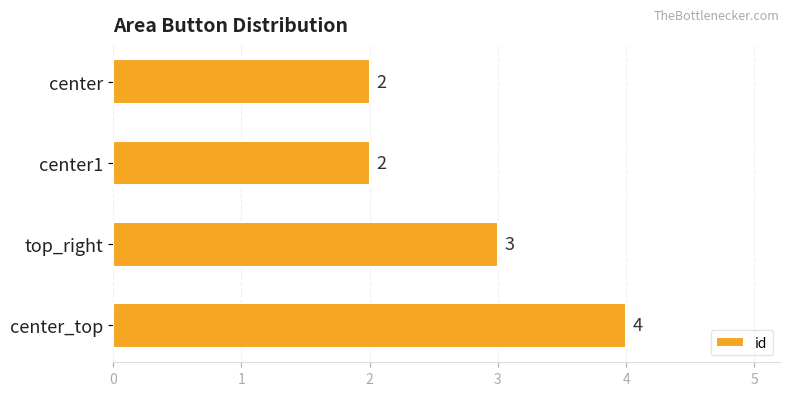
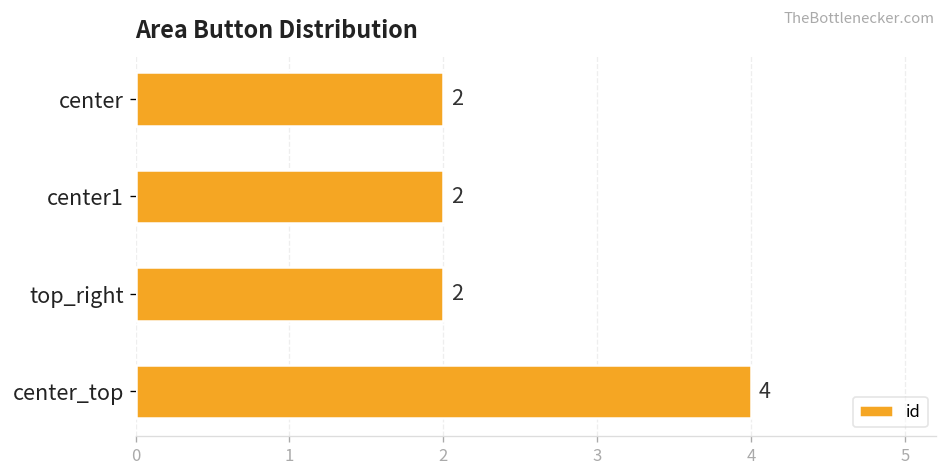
  {
    "center": 2,
    "center1": 2,
-   "top_right": 3,
+   "top_right": 2,
    "center_top": 4
  }
